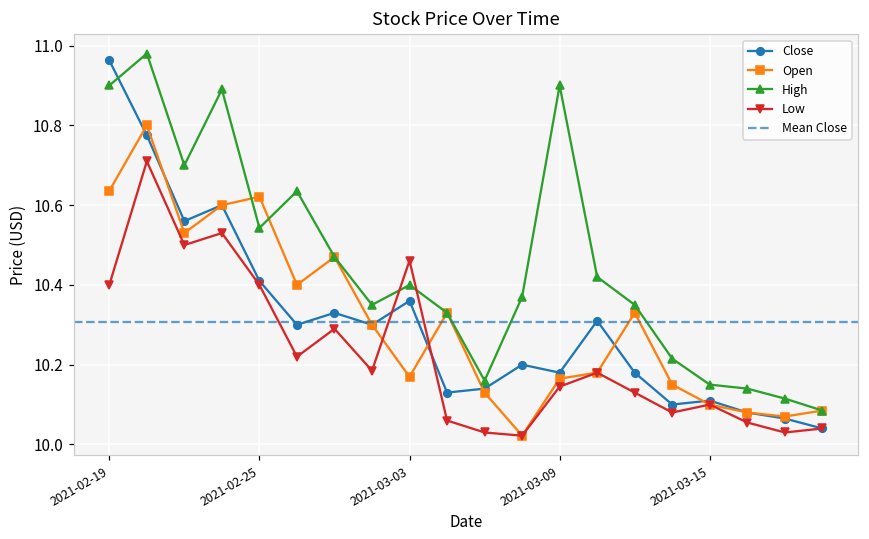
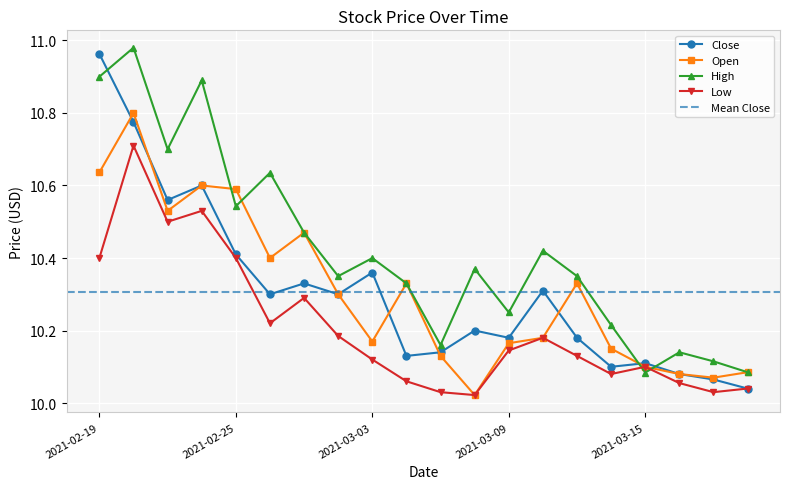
  {
    "Close": {
      "2021-02-19": 10.96,
      "2021-02-25": 10.41,
      "2021-03-03": 10.36,
      "2021-03-09": 10.18,
      "2021-03-15": 10.11
    },
    "Open": {
      "2021-02-19": 10.64,
-     "2021-02-25": 10.62,
+     "2021-02-25": 10.59,
      "2021-03-03": 10.17,
      "2021-03-09": 10.16
    },
    "High": {
      "2021-02-19": 10.90,
      "2021-02-25": 10.54,
      "2021-03-03": 10.40,
-     "2021-03-09": 10.90,
-     "2021-03-15": 10.15
+     "2021-03-09": 10.25,
+     "2021-03-15": 10.08
    },
    "Low": {
      "2021-02-19": 10.40,
      "2021-02-25": 10.40,
-     "2021-03-03": 10.46,
+     "2021-03-03": 10.12,
      "2021-03-09": 10.15
    }
  }
